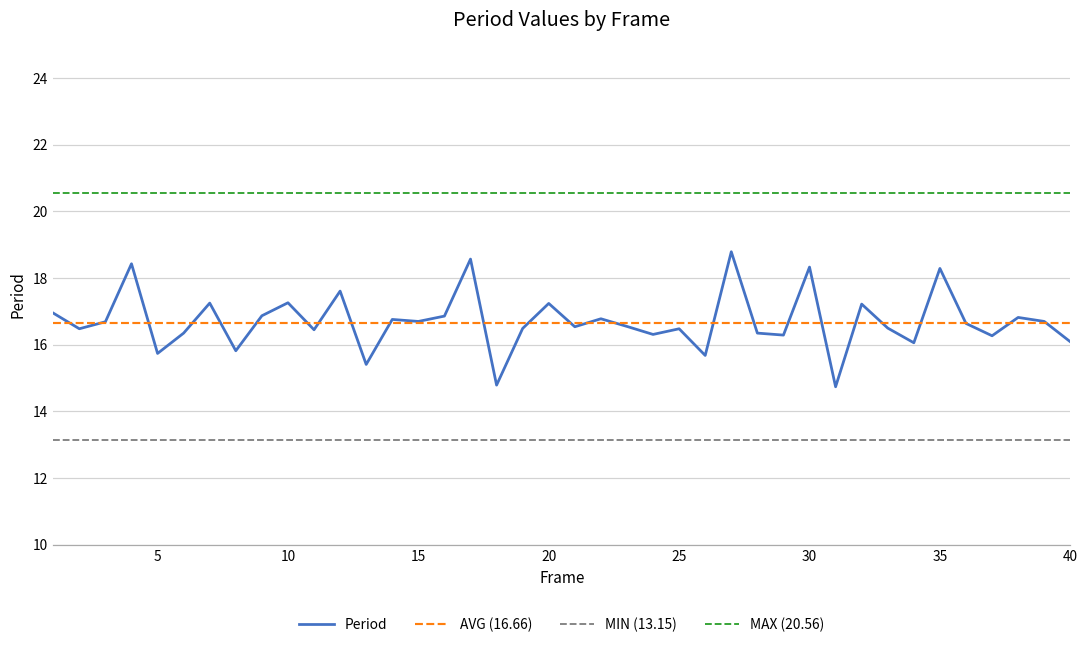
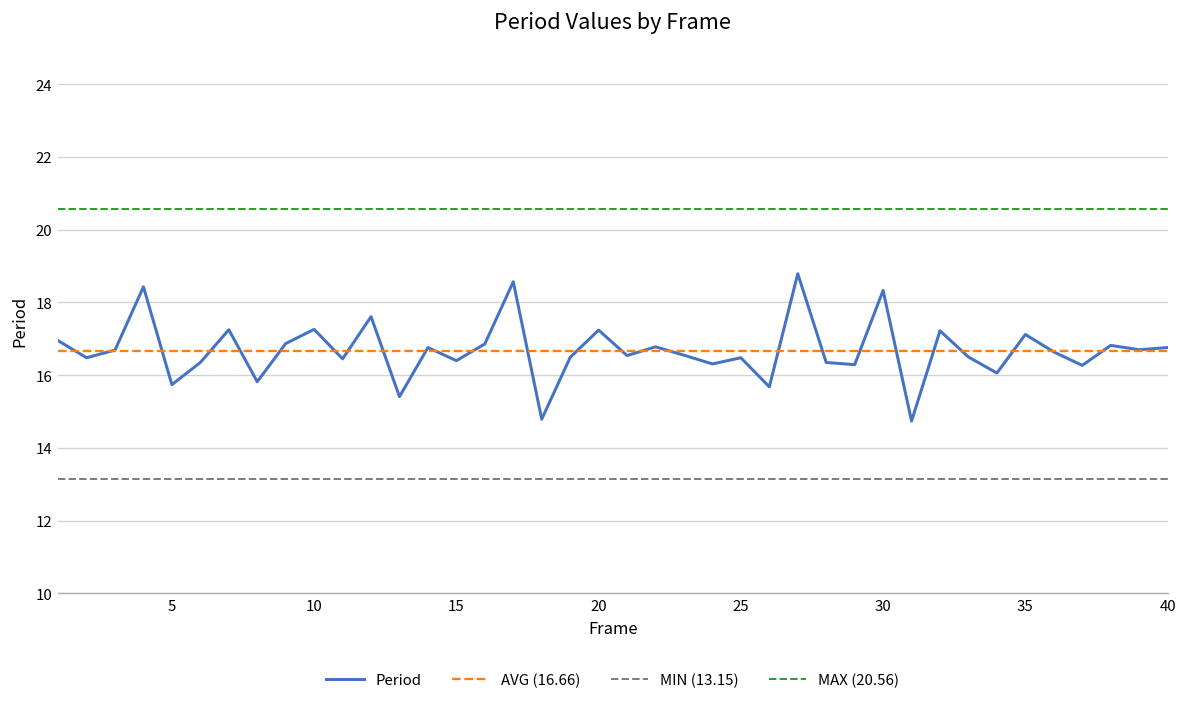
  {
    "5": 15.7,
    "10": 17.3,
-   "15": 16.7,
+   "15": 16.4,
    "20": 17.2,
    "25": 16.5,
    "30": 18.3,
-   "35": 18.3,
-   "40": 16.1
+   "35": 17.1,
+   "40": 16.8
  }
